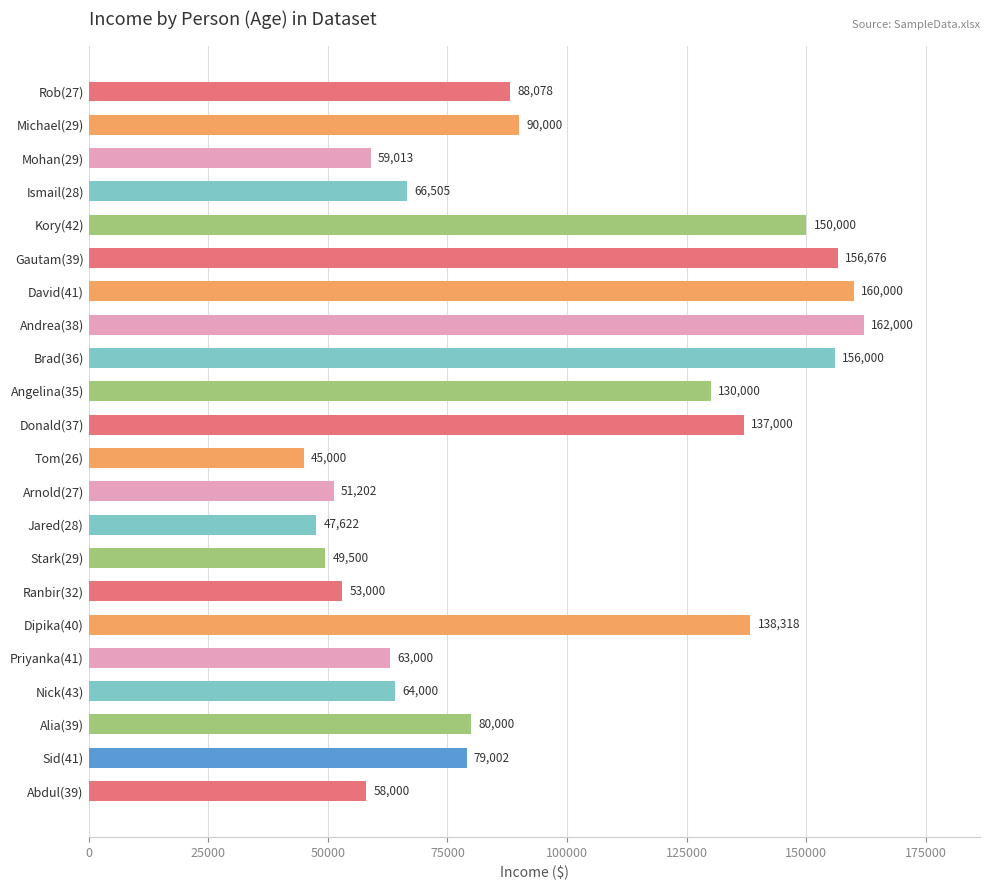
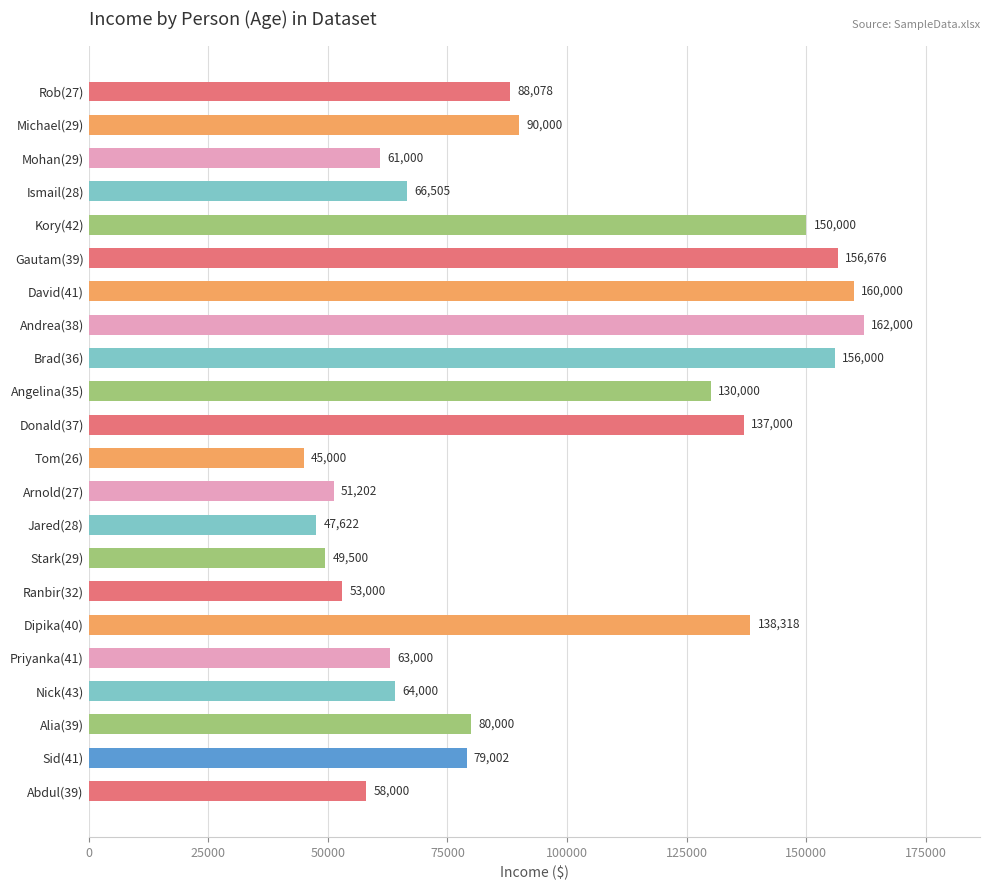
  {
    "Rob(27)": "88,078",
    "Michael(29)": "90,000",
-   "Mohan(29)": "59,013",
+   "Mohan(29)": "61,000",
    "Ismail(28)": "66,505",
    "Kory(42)": "150,000",
    "Gautam(39)": "156,676",
    "David(41)": "160,000",
    "Andrea(38)": "162,000",
    "Brad(36)": "156,000",
    "Angelina(35)": "130,000",
    "Donald(37)": "137,000",
    "Tom(26)": "45,000",
    "Arnold(27)": "51,202",
    "Jared(28)": "47,622",
    "Stark(29)": "49,500",
    "Ranbir(32)": "53,000",
    "Dipika(40)": "138,318",
    "Priyanka(41)": "63,000",
    "Nick(43)": "64,000",
    "Alia(39)": "80,000",
    "Sid(41)": "79,002",
    "Abdul(39)": "58,000"
  }
